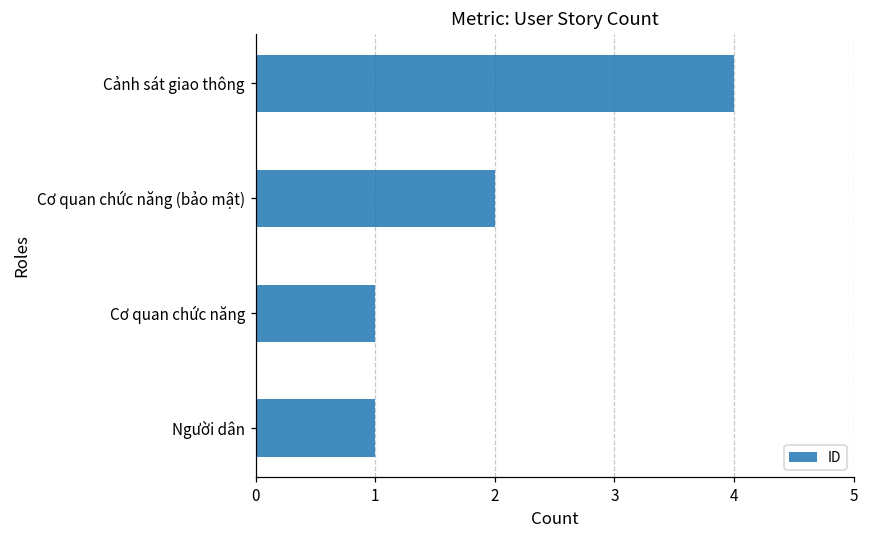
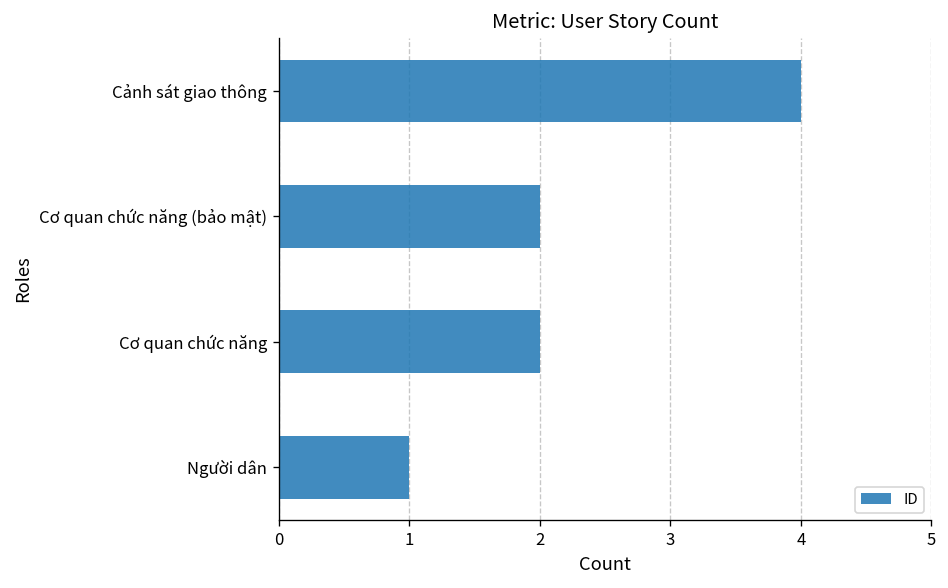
  {
    "Cảnh sát giao thông": 4,
    "Cơ quan chức năng (bảo mật)": 2,
-   "Cơ quan chức năng": 1,
+   "Cơ quan chức năng": 2,
    "Người dân": 1
  }
